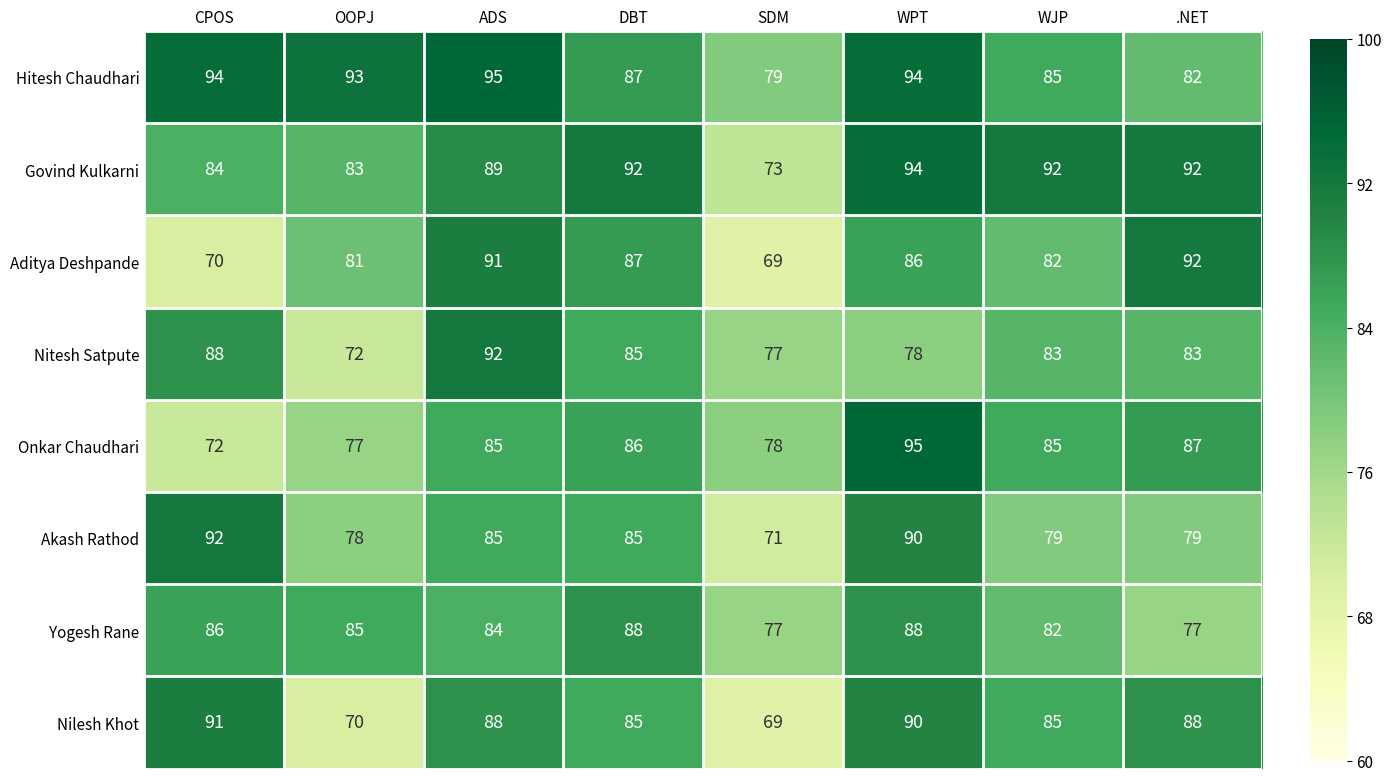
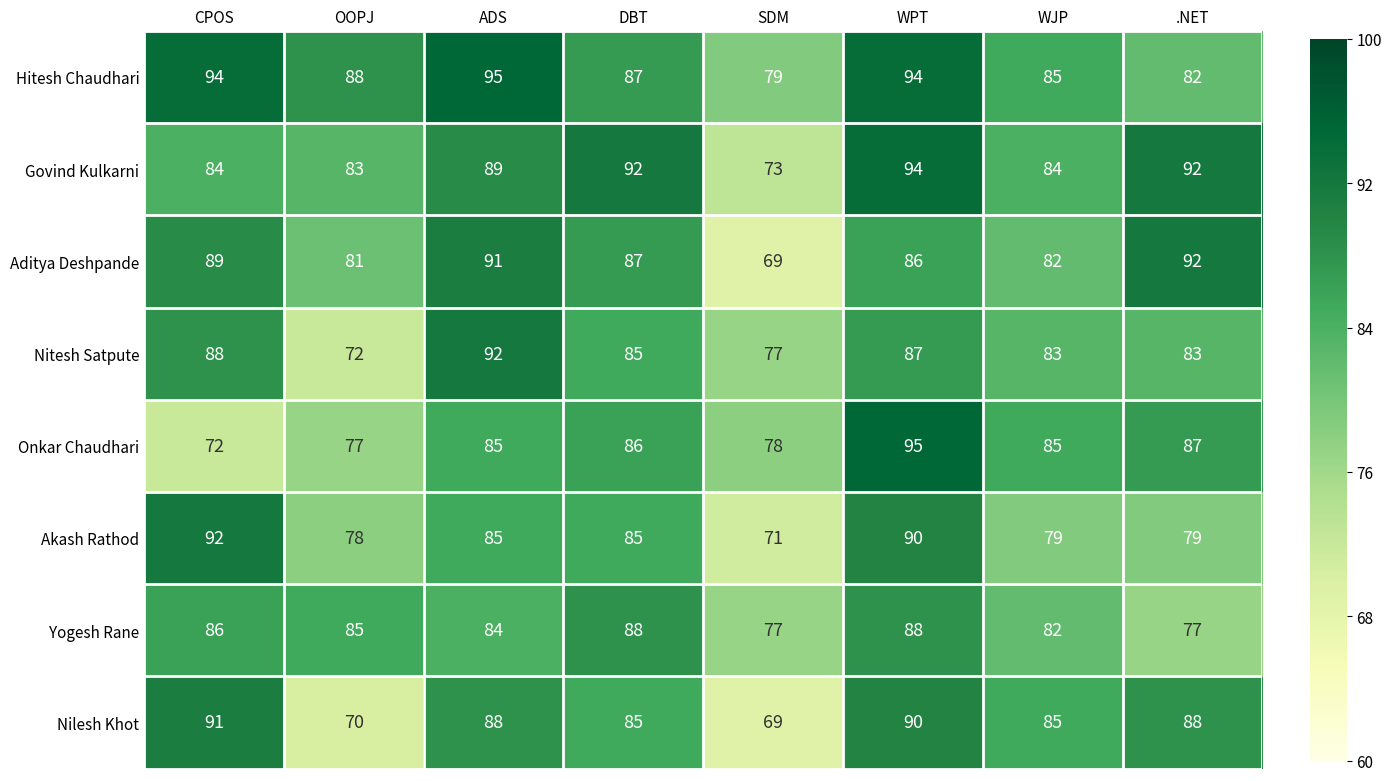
  {
    "Hitesh Chaudhari": {
      "CPOS": 94,
-     "OOPJ": 93,
+     "OOPJ": 88,
      "ADS": 95,
      "DBT": 87,
      "SDM": 79,
      "WPT": 94,
      "WJP": 85,
      ".NET": 82
    },
    "Govind Kulkarni": {
      "CPOS": 84,
      "OOPJ": 83,
      "ADS": 89,
      "DBT": 92,
      "SDM": 73,
      "WPT": 94,
-     "WJP": 92,
+     "WJP": 84,
      ".NET": 92
    },
    "Aditya Deshpande": {
-     "CPOS": 70,
+     "CPOS": 89,
      "OOPJ": 81,
      "ADS": 91,
      "DBT": 87,
      "SDM": 69,
      "WPT": 86,
      "WJP": 82,
      ".NET": 92
    },
    "Nitesh Satpute": {
      "CPOS": 88,
      "OOPJ": 72,
      "ADS": 92,
      "DBT": 85,
      "SDM": 77,
-     "WPT": 78,
+     "WPT": 87,
      "WJP": 83,
      ".NET": 83
    },
    "Onkar Chaudhari": {
      "CPOS": 72,
      "OOPJ": 77,
      "ADS": 85,
      "DBT": 86,
      "SDM": 78,
      "WPT": 95,
      "WJP": 85,
      ".NET": 87
    },
    "Akash Rathod": {
      "CPOS": 92,
      "OOPJ": 78,
      "ADS": 85,
      "DBT": 85,
      "SDM": 71,
      "WPT": 90,
      "WJP": 79,
      ".NET": 79
    },
    "Yogesh Rane": {
      "CPOS": 86,
      "OOPJ": 85,
      "ADS": 84,
      "DBT": 88,
      "SDM": 77,
      "WPT": 88,
      "WJP": 82,
      ".NET": 77
    },
    "Nilesh Khot": {
      "CPOS": 91,
      "OOPJ": 70,
      "ADS": 88,
      "DBT": 85,
      "SDM": 69,
      "WPT": 90,
      "WJP": 85,
      ".NET": 88
    }
  }
